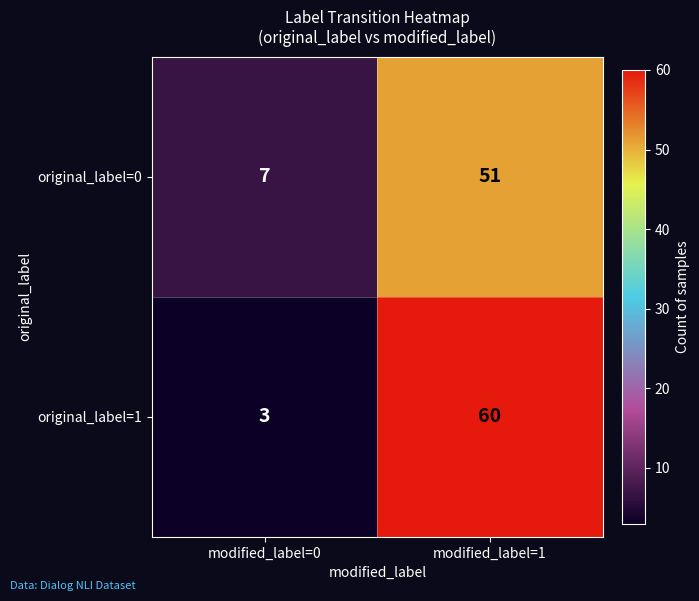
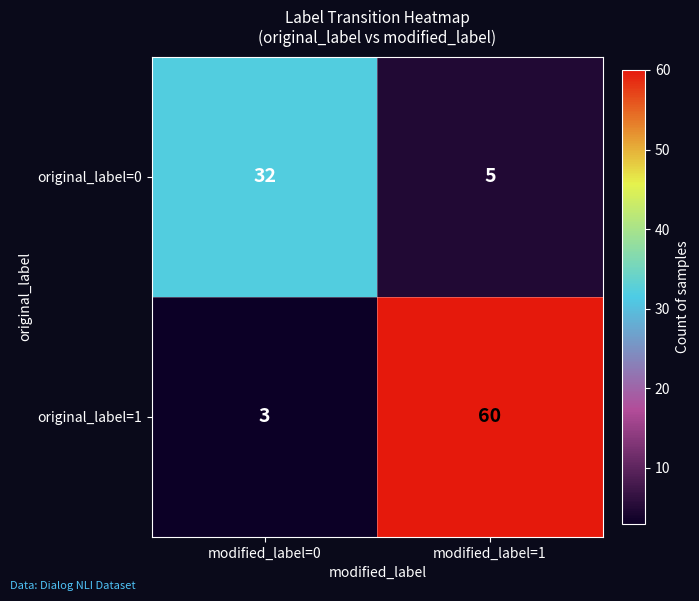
  {
    "original_label=0": {
-     "modified_label=0": 7,
-     "modified_label=1": 51
+     "modified_label=0": 32,
+     "modified_label=1": 5
    },
    "original_label=1": {
      "modified_label=0": 3,
      "modified_label=1": 60
    }
  }
